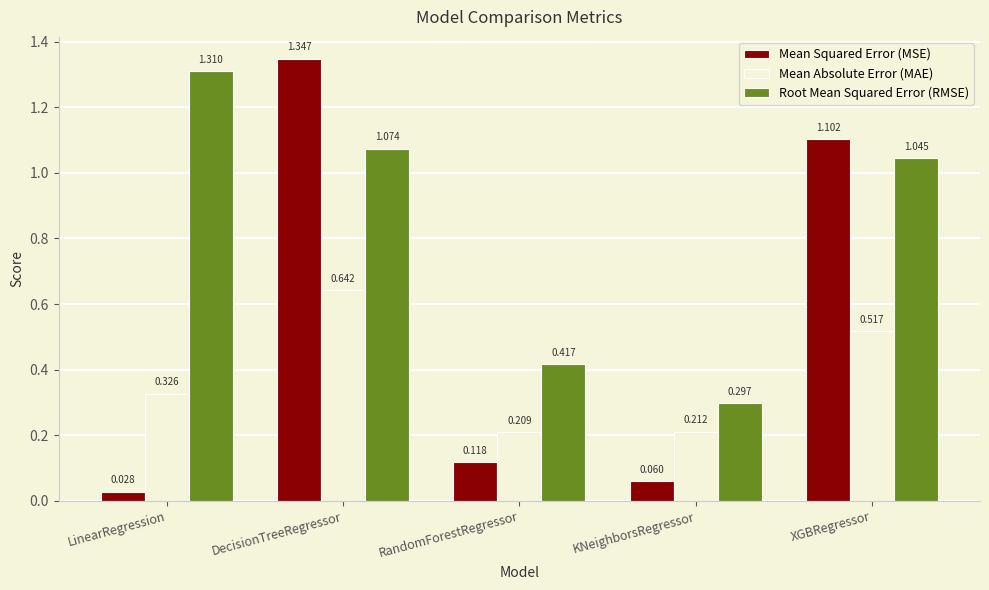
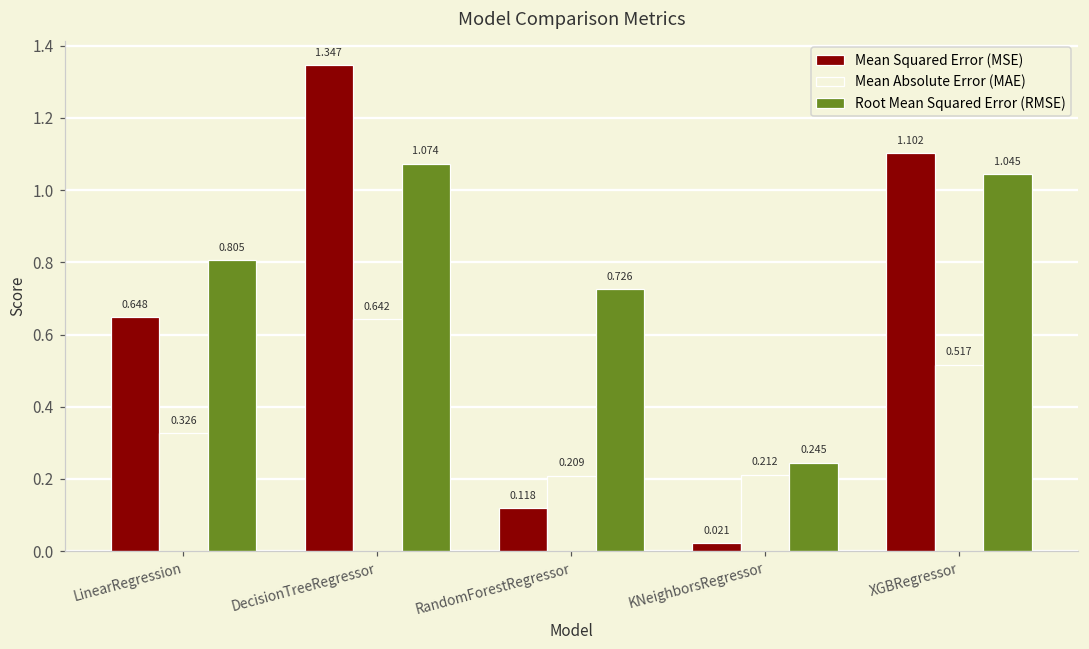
  {
    "Mean Squared Error (MSE)": {
-     "LinearRegression": 0.028,
+     "LinearRegression": 0.648,
      "DecisionTreeRegressor": 1.347,
      "RandomForestRegressor": 0.118,
-     "KNeighborsRegressor": 0.060,
+     "KNeighborsRegressor": 0.021,
      "XGBRegressor": 1.102
    },
    "Mean Absolute Error (MAE)": {
      "LinearRegression": 0.326,
      "DecisionTreeRegressor": 0.642,
      "RandomForestRegressor": 0.209,
      "KNeighborsRegressor": 0.212,
      "XGBRegressor": 0.517
    },
    "Root Mean Squared Error (RMSE)": {
-     "LinearRegression": 1.310,
+     "LinearRegression": 0.805,
      "DecisionTreeRegressor": 1.074,
-     "RandomForestRegressor": 0.417,
-     "KNeighborsRegressor": 0.297,
+     "RandomForestRegressor": 0.726,
+     "KNeighborsRegressor": 0.245,
      "XGBRegressor": 1.045
    }
  }
